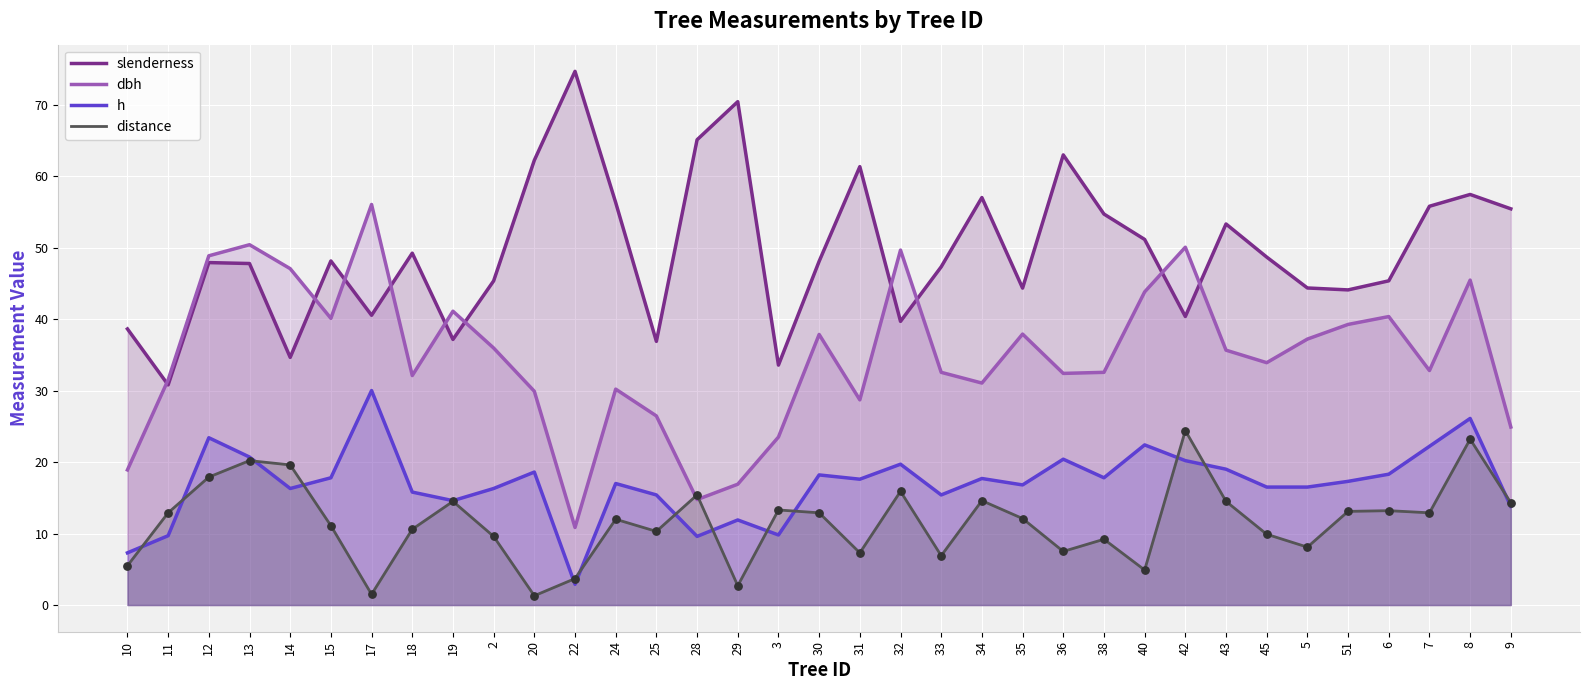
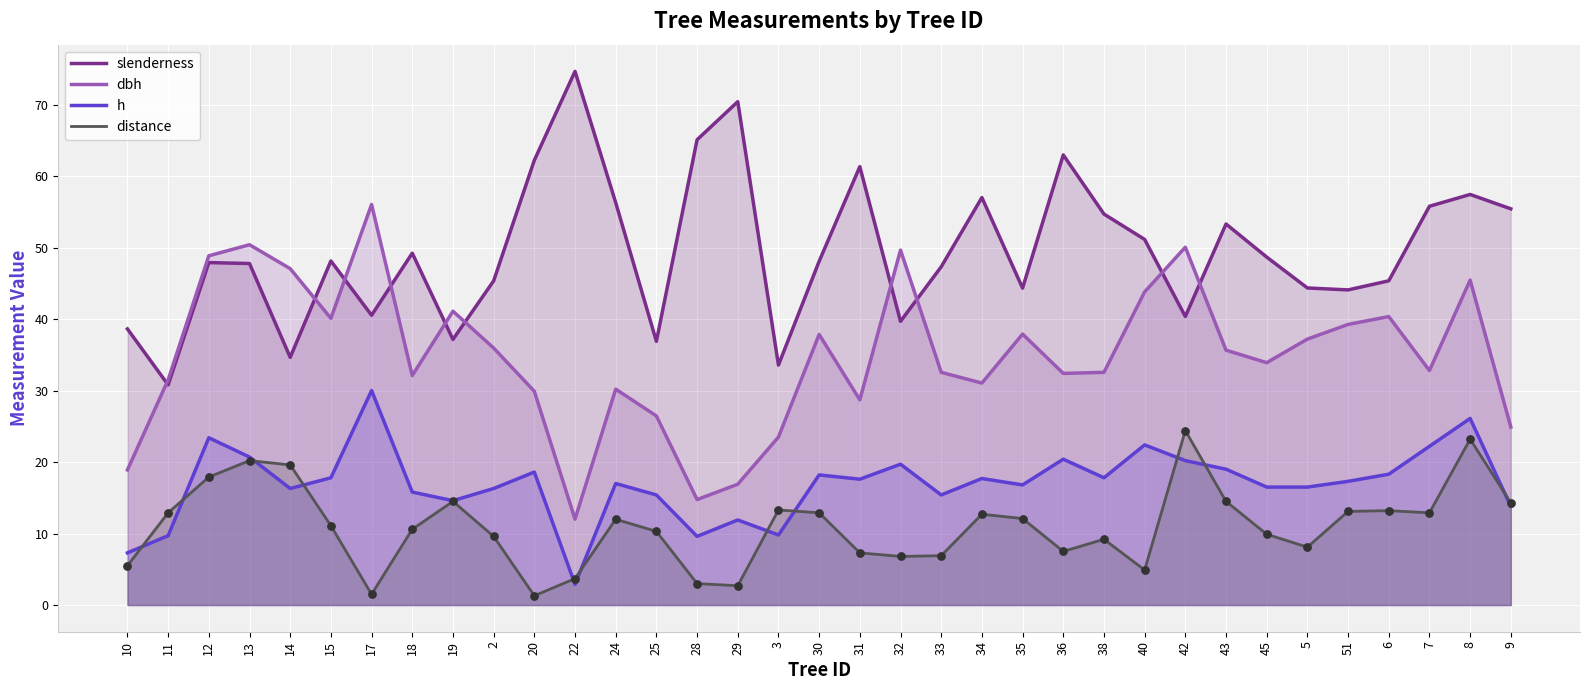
  {
    "slenderness": {
      "10": 39,
      "11": 31,
      "12": 48,
      "13": 48,
      "14": 35,
      "15": 48,
      "17": 41,
      "18": 49,
      "19": 37,
      "2": 45,
      "20": 62,
      "22": 75,
      "24": 56,
      "25": 37,
      "28": 65,
      "29": 70,
      "3": 34,
      "30": 48,
      "31": 61,
      "32": 40,
      "33": 47,
      "34": 57,
      "35": 44,
      "36": 63,
      "38": 55,
      "40": 51,
      "42": 40,
      "43": 53,
      "45": 49,
      "5": 44,
      "51": 44,
      "6": 45,
      "7": 56,
      "8": 57,
      "9": 55
    },
    "dbh": {
      "10": 19,
      "11": 32,
      "12": 49,
      "13": 50,
      "14": 47,
      "15": 40,
      "17": 56,
      "18": 32,
      "19": 41,
      "2": 36,
      "20": 30,
-     "22": 11,
+     "22": 12,
      "24": 30,
      "25": 26,
      "28": 15,
      "29": 17,
      "3": 24,
      "30": 38,
      "31": 29,
      "32": 50,
      "33": 33,
      "34": 31,
      "35": 38,
      "36": 32,
      "38": 33,
      "40": 44,
      "42": 50,
      "43": 36,
      "45": 34,
      "5": 37,
      "51": 39,
      "6": 40,
      "7": 33,
      "8": 45,
      "9": 25
    },
    "h": {
      "10": 7,
      "11": 10,
      "12": 23,
      "13": 21,
      "14": 16,
      "15": 18,
      "17": 30,
      "18": 16,
      "2": 16,
      "20": 19,
      "22": 3,
      "24": 17,
      "25": 15,
      "28": 10,
      "29": 12,
      "3": 10,
      "30": 18,
      "31": 18,
      "32": 20,
      "33": 15,
      "34": 18,
      "35": 17,
      "36": 20,
      "38": 18,
      "40": 22,
      "42": 20,
      "43": 19,
      "45": 17,
      "5": 17,
      "51": 17,
      "6": 18,
      "7": 22,
      "8": 26,
      "9": 14
    },
    "distance": {
      "10": 6,
      "11": 13,
      "12": 18,
      "13": 20,
      "14": 20,
      "15": 11,
      "17": 2,
      "18": 11,
      "2": 10,
      "20": 1,
      "22": 4,
      "24": 12,
      "25": 10,
-     "28": 15,
+     "28": 3,
      "29": 3,
      "3": 13,
      "30": 13,
      "31": 7,
-     "32": 16,
+     "32": 7,
      "33": 7,
-     "34": 15,
+     "34": 13,
      "35": 12,
      "36": 8,
      "38": 9,
      "40": 5,
      "42": 24,
      "43": 15,
      "45": 10,
      "5": 8,
      "51": 13,
      "6": 13,
      "7": 13,
      "8": 23,
      "9": 14
    }
  }
